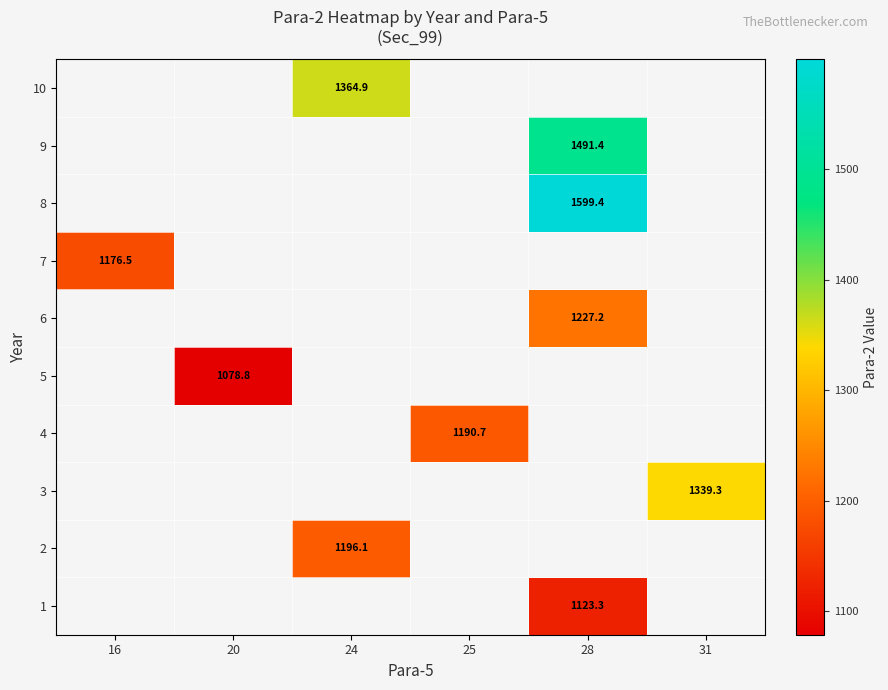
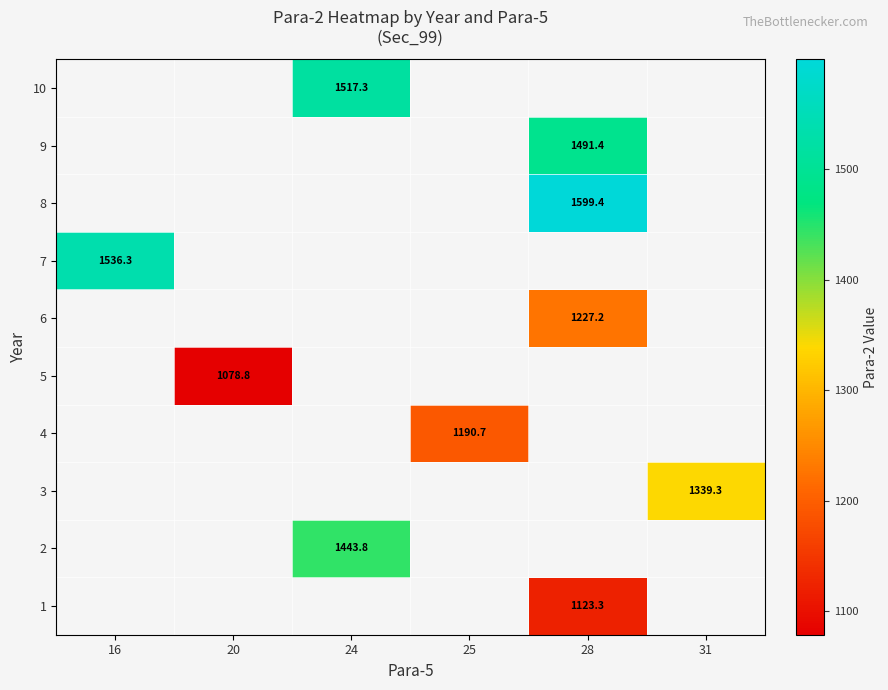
  {
    "10": {
-     "24": 1364.9
+     "24": 1517.3
    },
    "9": {
      "28": 1491.4
    },
    "8": {
      "28": 1599.4
    },
    "7": {
-     "16": 1176.5
+     "16": 1536.3
    },
    "6": {
      "28": 1227.2
    },
    "5": {
      "20": 1078.8
    },
    "4": {
      "25": 1190.7
    },
    "3": {
      "31": 1339.3
    },
    "2": {
-     "24": 1196.1
+     "24": 1443.8
    },
    "1": {
      "28": 1123.3
    }
  }
